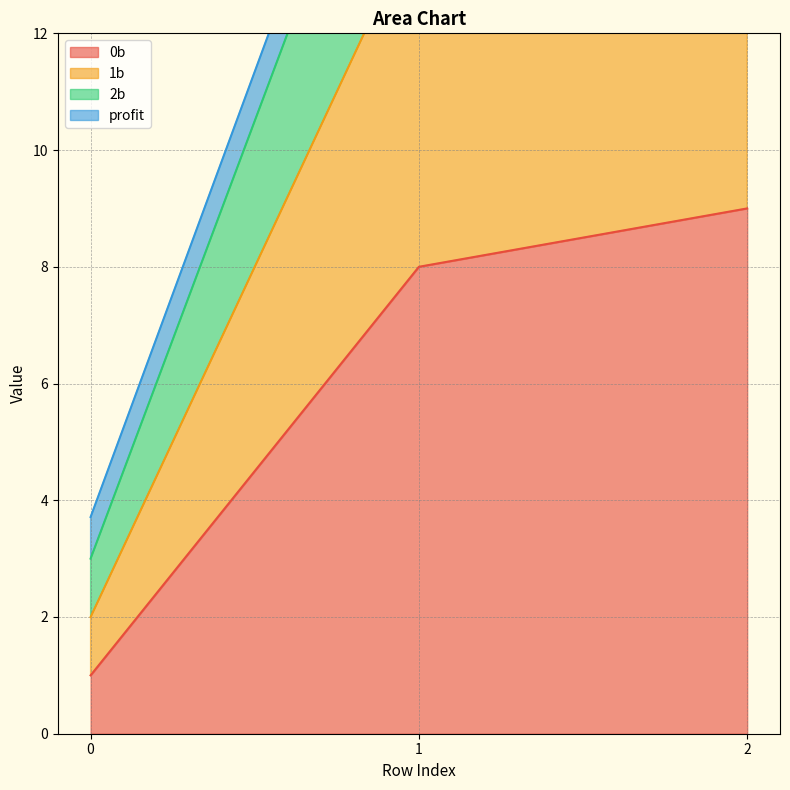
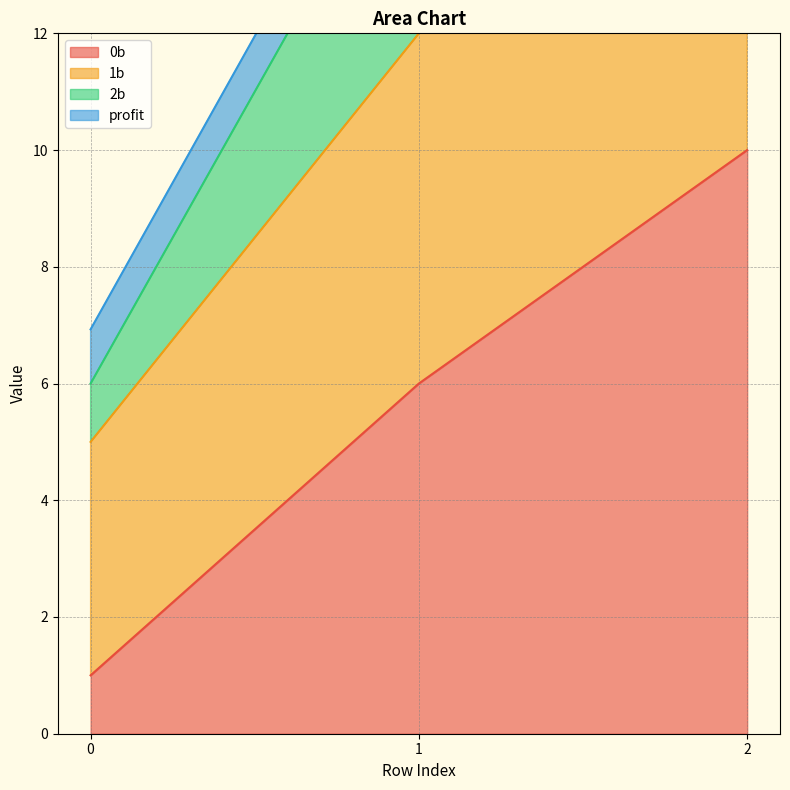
  {
    "0b": {
      "0": 1,
-     "1": 8,
-     "2": 9
+     "1": 6,
+     "2": 10
    },
    "1b": {
-     "0": 1
+     "0": 4
    },
    "2b": {
      "0": 1.0
    },
    "profit": {
-     "0": 0.7
+     "0": 0.9
    }
  }
